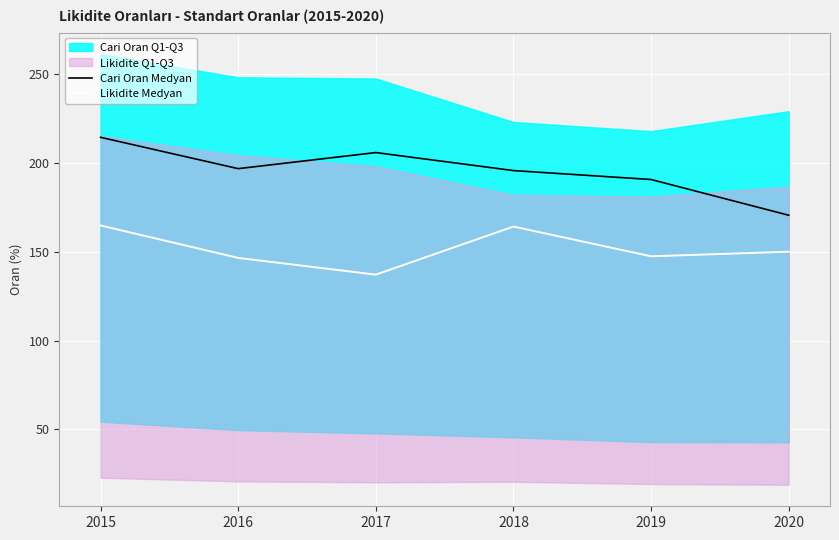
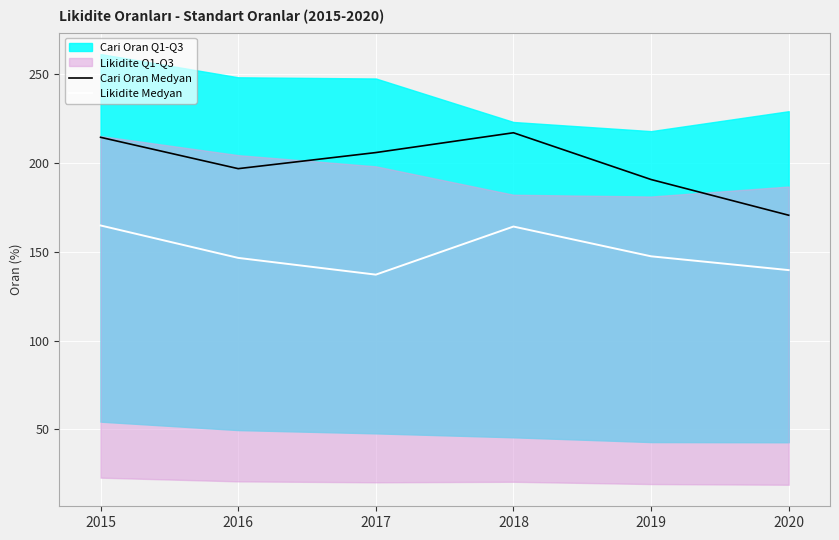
  {
    "Cari Oran Medyan": {
      "2016": 197,
      "2017": 206,
-     "2018": 196,
+     "2018": 217,
      "2019": 191,
      "2020": 171
    },
    "Likidite Medyan": {
      "2015": 165,
      "2016": 147,
      "2017": 137,
      "2018": 164,
      "2019": 148,
-     "2020": 150
+     "2020": 140
    }
  }
